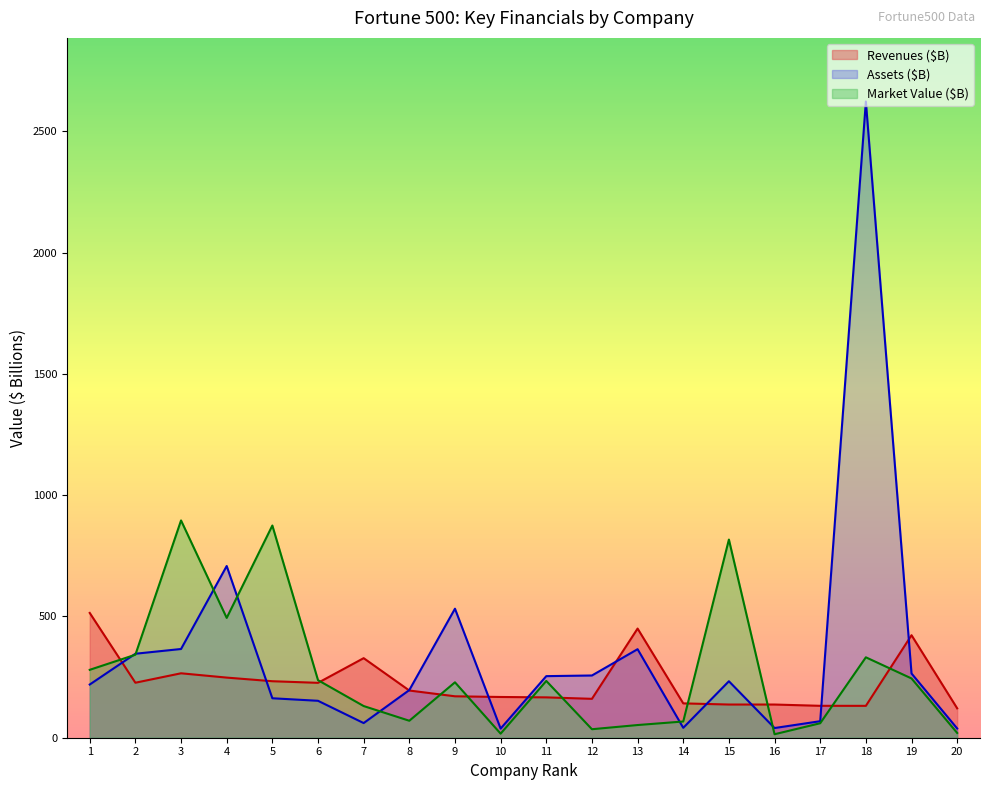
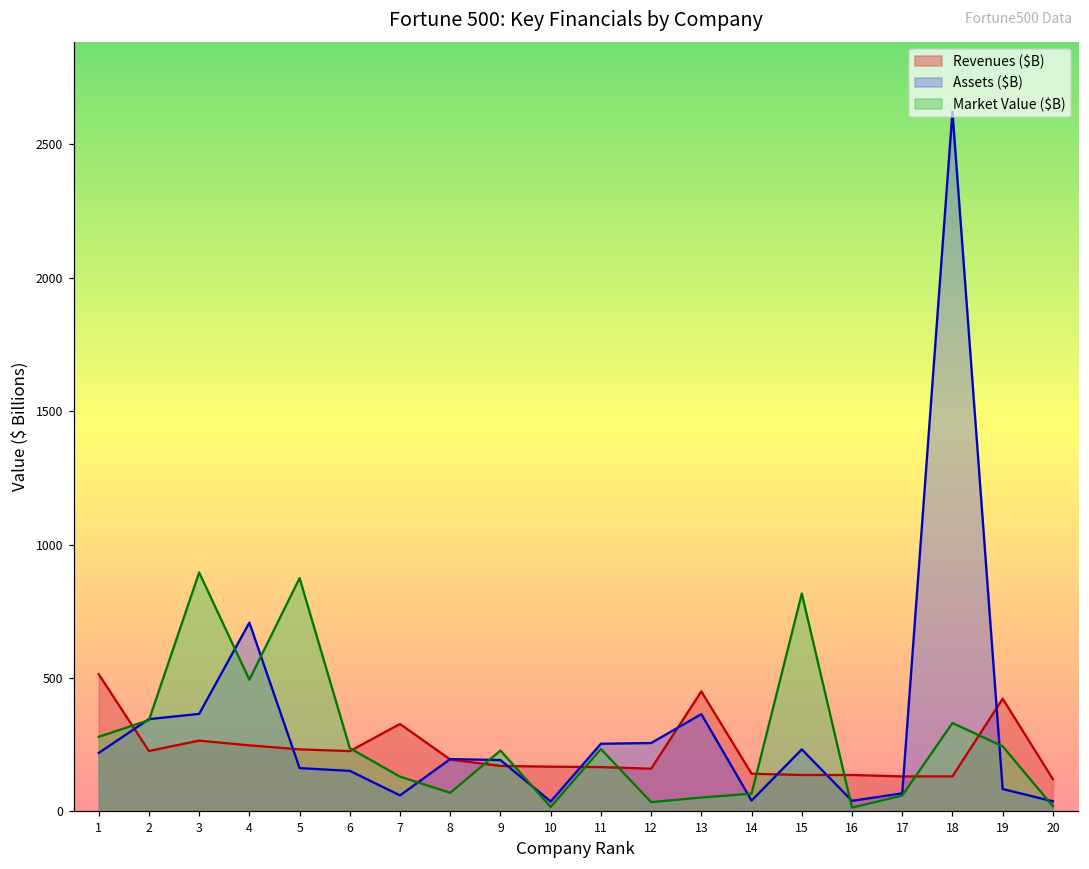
  {
    "Revenues ($B)": {
      "1": 510,
      "2": 230,
      "3": 270,
      "4": 250,
      "5": 230,
      "6": 230,
      "7": 330,
      "9": 170,
      "10": 170,
      "11": 170,
      "12": 160,
      "13": 450,
      "14": 140,
      "15": 140,
      "16": 140,
      "17": 130,
      "18": 130,
      "19": 420,
      "20": 120
    },
    "Assets ($B)": {
      "1": 220,
      "3": 370,
      "4": 710,
      "5": 160,
      "6": 150,
      "7": 60,
-     "9": 530,
+     "9": 190,
      "10": 40,
      "11": 250,
      "12": 260,
      "13": 360,
      "14": 40,
      "15": 230,
      "16": 40,
-     "19": 260,
+     "19": 80,
      "20": 40
    },
    "Market Value ($B)": {
      "1": 280,
      "3": 900,
      "4": 490,
      "5": 870,
      "6": 240,
      "7": 130,
      "8": 70,
      "9": 230,
      "10": 20,
      "11": 230,
      "12": 40,
      "13": 50,
      "14": 70,
      "15": 820,
      "16": 10,
      "18": 330,
      "19": 240,
      "20": 20
    }
  }
